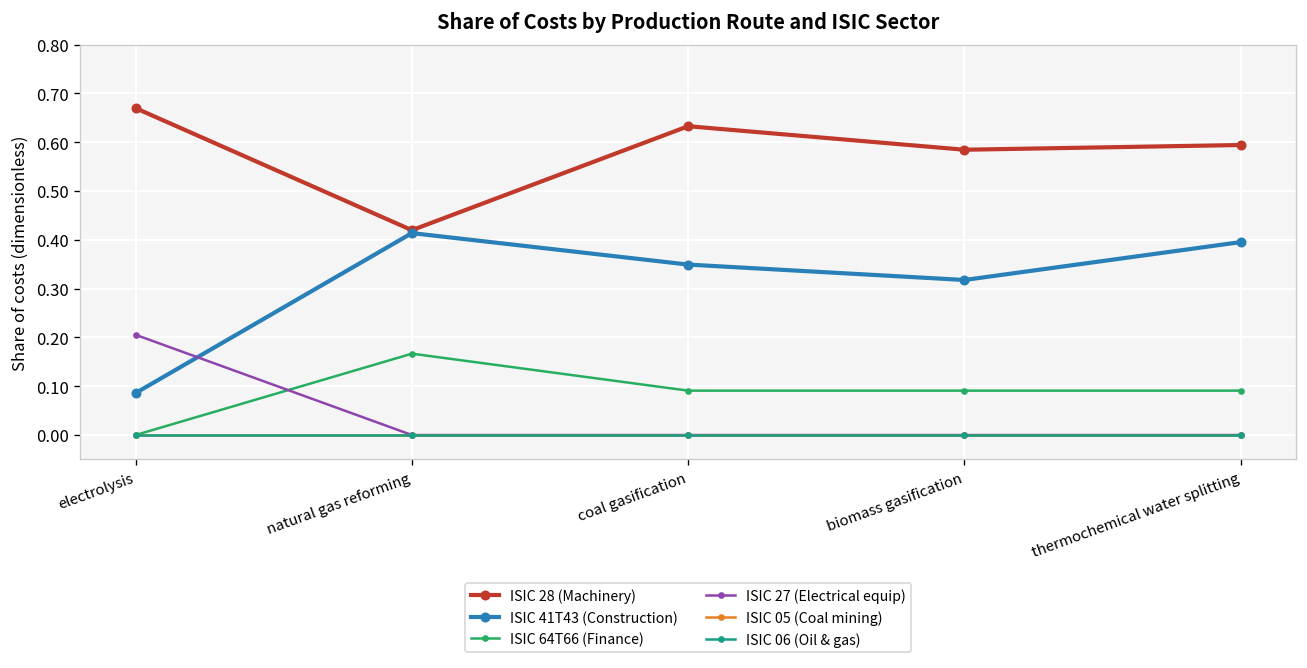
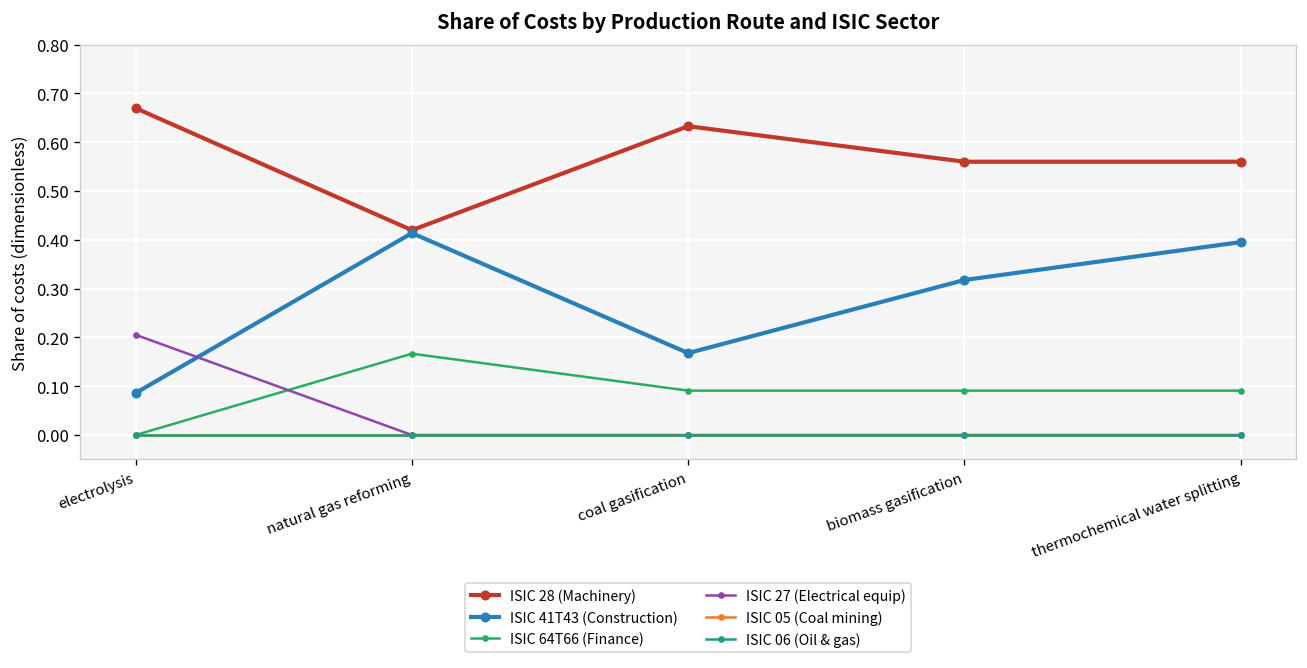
  {
    "ISIC 28 (Machinery)": {
      "electrolysis": 0.67,
      "coal gasification": 0.63,
-     "biomass gasification": 0.58,
-     "thermochemical water splitting": 0.59
+     "biomass gasification": 0.56,
+     "thermochemical water splitting": 0.56
    },
    "ISIC 41T43 (Construction)": {
      "electrolysis": 0.09,
-     "coal gasification": 0.35,
+     "coal gasification": 0.17,
      "biomass gasification": 0.32,
      "thermochemical water splitting": 0.40
    },
    "ISIC 27 (Electrical equip)": {
      "electrolysis": 0.21
    }
  }
